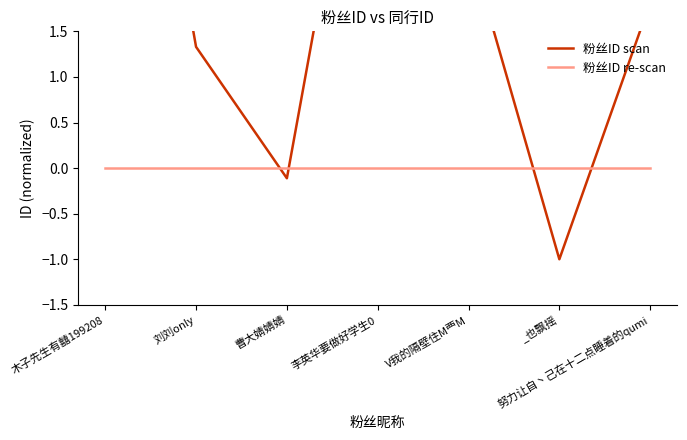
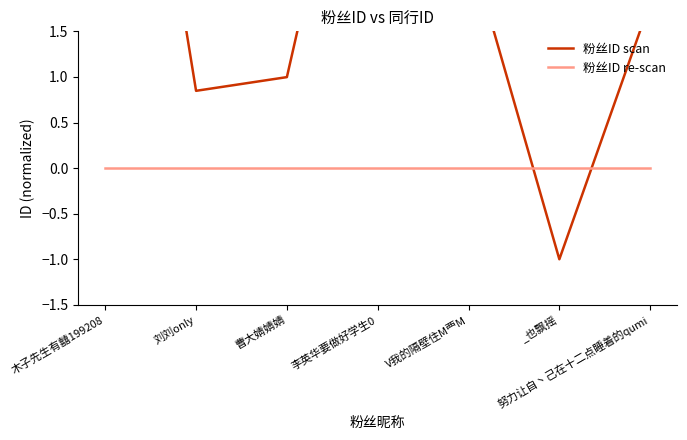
  {
    "粉丝ID scan": {
-     "刘刘only": 1.3,
-     "曹大婧婧婧": -0.1,
+     "刘刘only": 0.8,
+     "曹大婧婧婧": 1.0,
      "_也飘摇": -1.0
    },
    "粉丝ID re-scan": {
      "木子先生有囍199208": 0.0,
      "刘刘only": 0.0,
      "曹大婧婧婧": 0.0,
      "李英华要做好学生0": 0.0,
      "V我的隔壁住M覀M": 0.0,
      "_也飘摇": 0.0,
      "努力让自丶己在十二点睡着的qumi": 0.0
    }
  }
